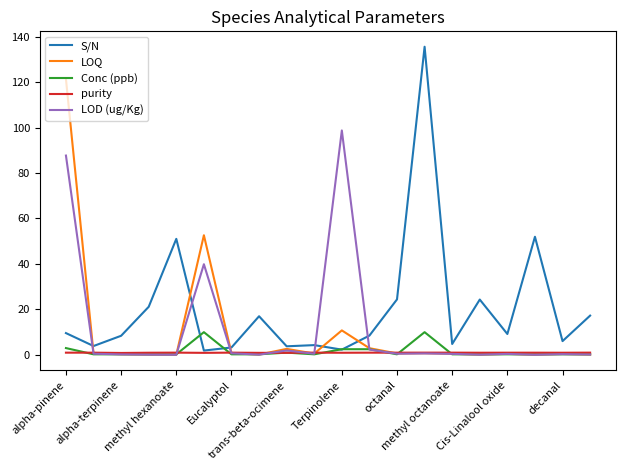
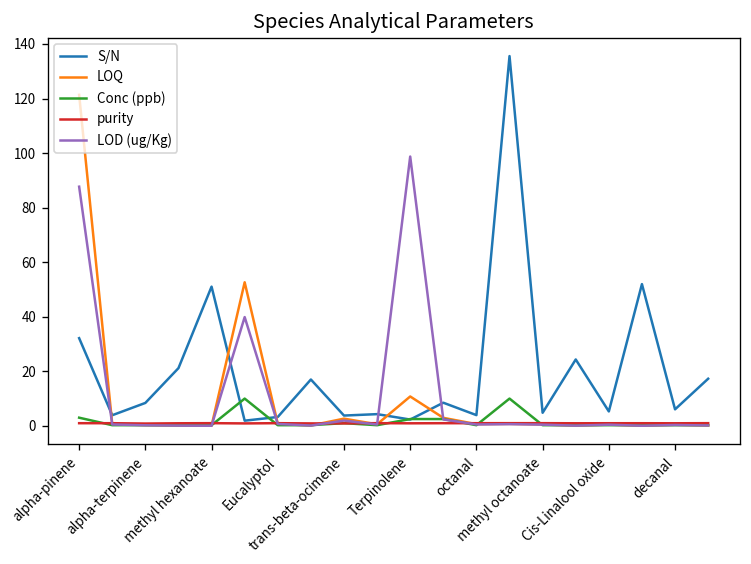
  {
    "S/N": {
-     "alpha-pinene": 10,
+     "alpha-pinene": 32,
      "alpha-terpinene": 8,
      "methyl hexanoate": 51,
      "Eucalyptol": 3,
      "trans-beta-ocimene": 4,
-     "octanal": 24,
+     "octanal": 4,
      "methyl octanoate": 5,
-     "Cis-Linalool oxide": 9,
+     "Cis-Linalool oxide": 5,
      "decanal": 6
    },
    "LOQ": {
      "Terpinolene": 11
    },
    "Conc (ppb)": {
      "alpha-pinene": 3
    },
    "purity": {
      "alpha-pinene": 1,
      "Terpinolene": 1
    },
    "LOD (ug/Kg)": {
      "alpha-pinene": 88,
      "Terpinolene": 99
    }
  }
